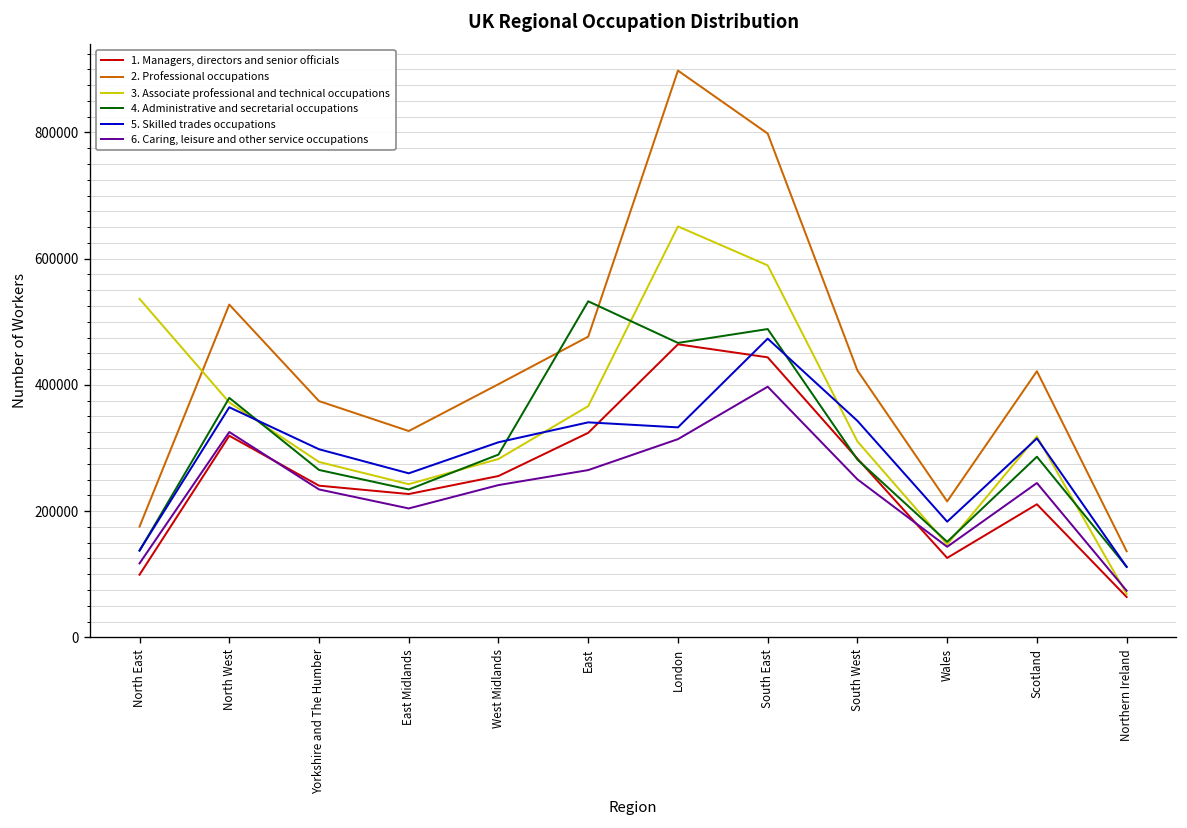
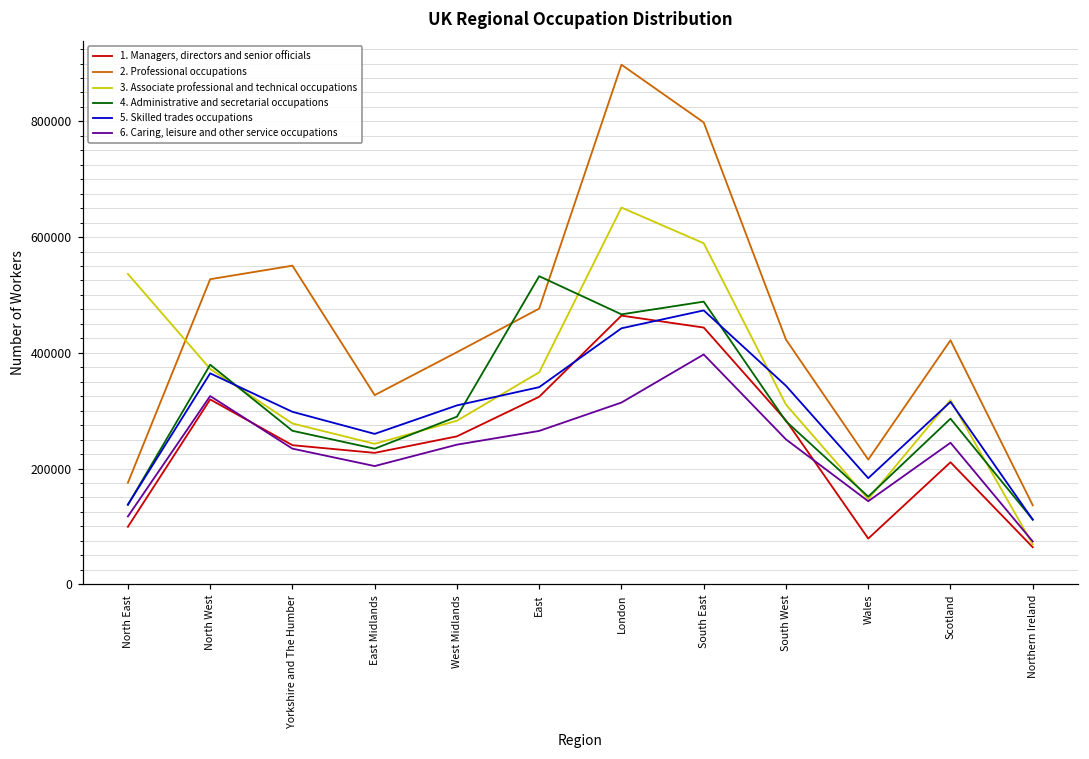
  {
    "1. Managers, directors and senior officials": {
      "North East": 100000,
      "North West": 320000,
      "Yorkshire and The Humber": 240000,
      "East Midlands": 230000,
      "West Midlands": 260000,
      "East": 320000,
      "South East": 440000,
-     "Wales": 130000,
+     "Wales": 80000,
      "Scotland": 210000
    },
    "2. Professional occupations": {
      "North East": 180000,
      "North West": 530000,
-     "Yorkshire and The Humber": 370000,
+     "Yorkshire and The Humber": 550000,
      "East Midlands": 330000,
      "West Midlands": 400000,
      "East": 480000,
      "London": 900000,
      "South East": 800000,
      "South West": 420000,
      "Wales": 220000,
      "Scotland": 420000,
      "Northern Ireland": 140000
    },
    "3. Associate professional and technical occupations": {
      "North East": 540000,
      "North West": 370000,
      "Yorkshire and The Humber": 280000,
      "East Midlands": 240000,
      "West Midlands": 280000,
      "East": 370000,
      "London": 650000,
      "South East": 590000,
      "South West": 310000
    },
    "4. Administrative and secretarial occupations": {
      "North West": 380000,
      "Yorkshire and The Humber": 270000,
      "East Midlands": 230000,
      "West Midlands": 290000,
      "East": 530000,
      "South East": 490000,
      "Scotland": 290000
    },
    "5. Skilled trades occupations": {
      "North West": 360000,
      "Yorkshire and The Humber": 300000,
      "East Midlands": 260000,
      "West Midlands": 310000,
      "East": 340000,
-     "London": 330000,
+     "London": 440000,
      "South East": 470000,
      "South West": 340000,
      "Wales": 180000
    },
    "6. Caring, leisure and other service occupations": {
      "North East": 120000,
      "North West": 330000,
      "Yorkshire and The Humber": 230000,
      "East Midlands": 200000,
      "West Midlands": 240000,
      "East": 260000,
      "London": 310000,
      "South East": 400000,
      "South West": 250000,
      "Scotland": 240000,
      "Northern Ireland": 70000
    }
  }
